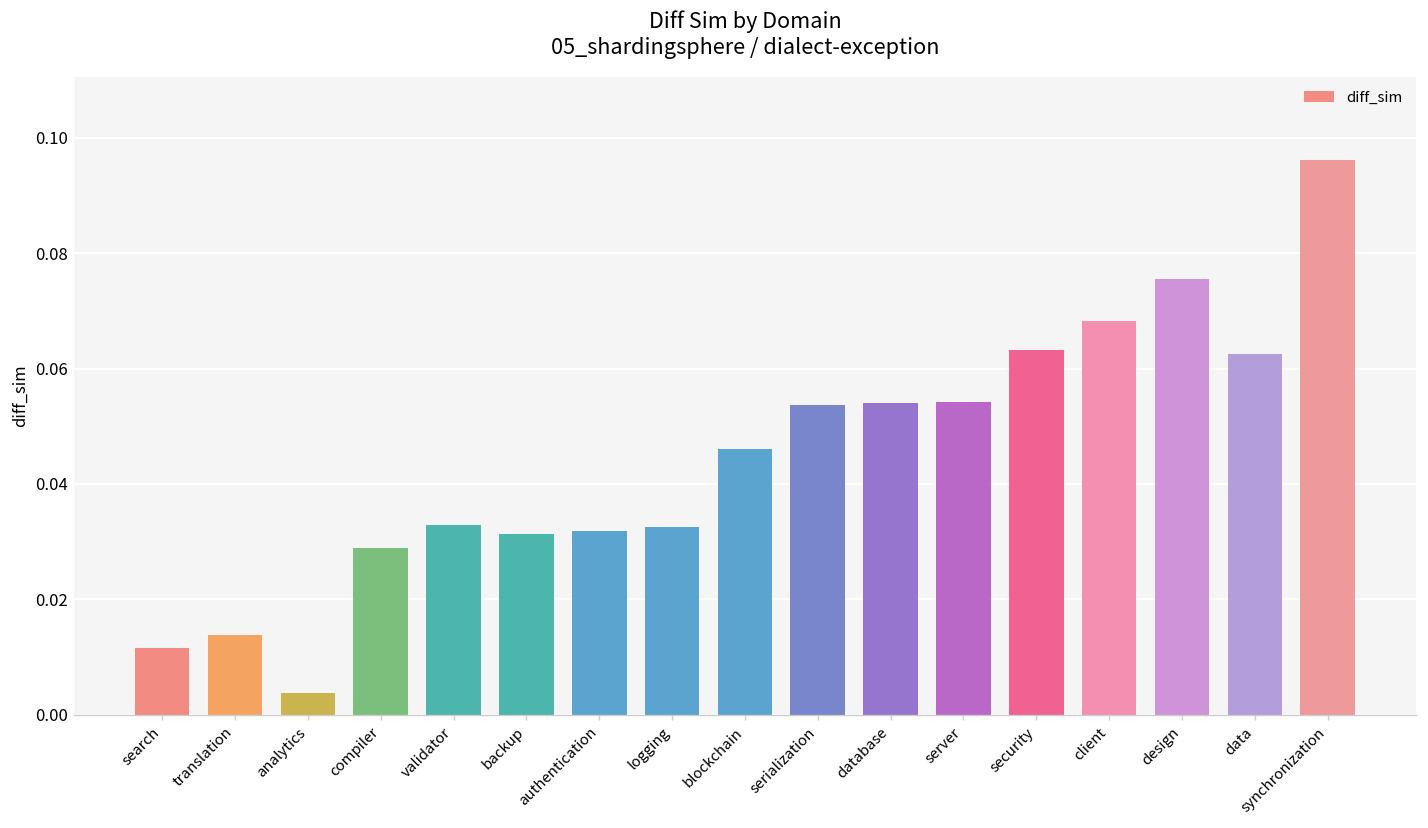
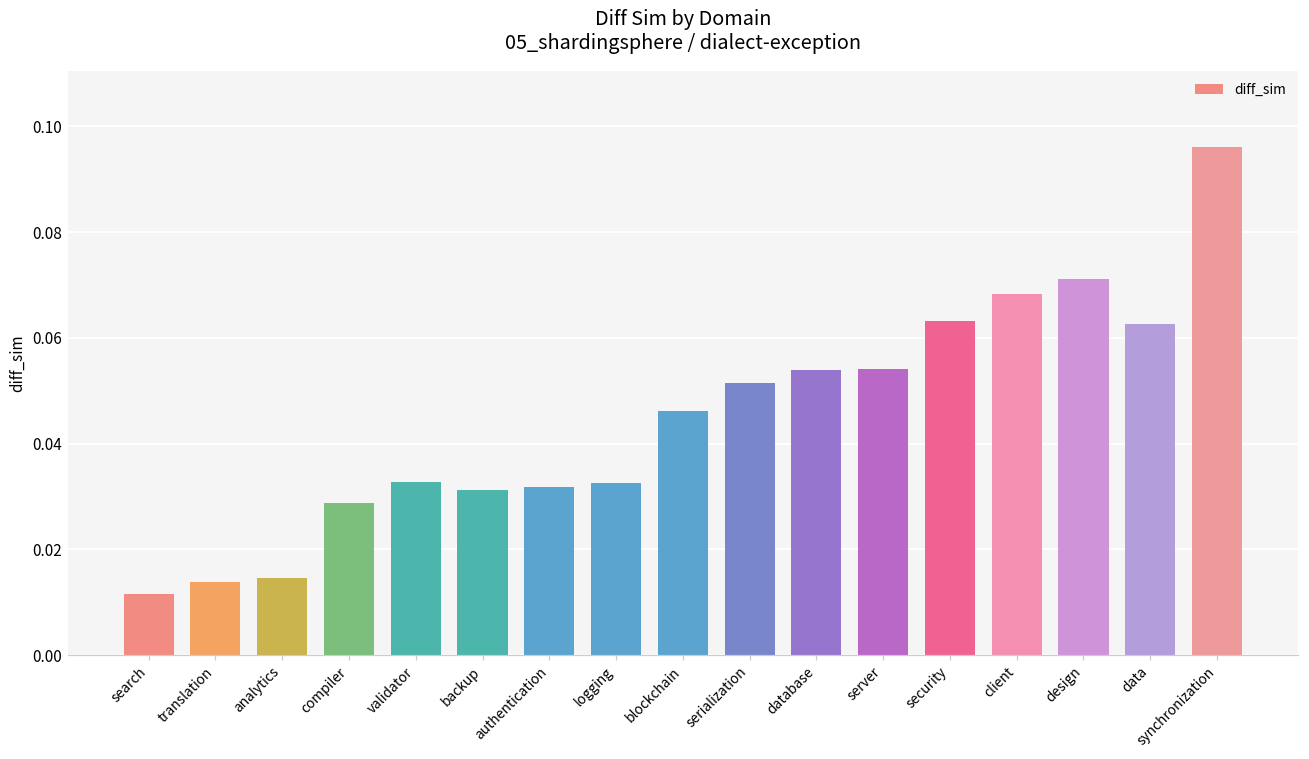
  {
    "search": 0.012,
    "translation": 0.014,
-   "analytics": 0.004,
+   "analytics": 0.015,
    "compiler": 0.029,
    "validator": 0.033,
    "backup": 0.031,
    "authentication": 0.032,
    "logging": 0.033,
    "blockchain": 0.046,
-   "serialization": 0.054,
+   "serialization": 0.051,
    "database": 0.054,
    "server": 0.054,
    "security": 0.063,
    "client": 0.068,
-   "design": 0.076,
+   "design": 0.071,
    "data": 0.063,
    "synchronization": 0.096
  }
